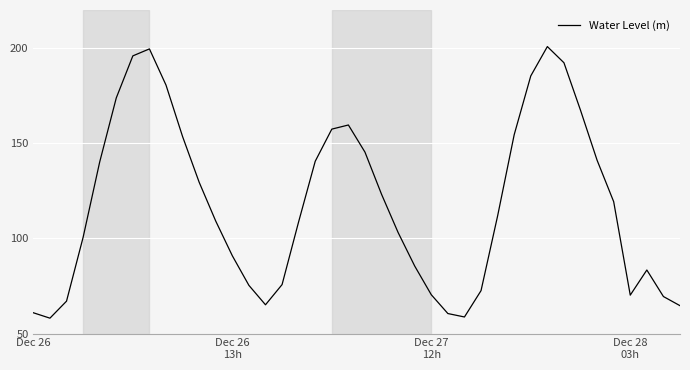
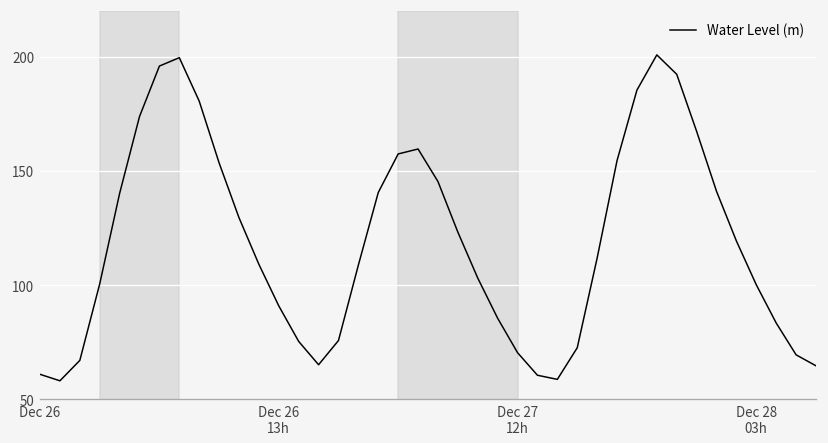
  {
    "Dec 26": 61,
    "Dec 26 13h": 91,
    "Dec 27 12h": 70,
-   "Dec 28 03h": 70
+   "Dec 28 03h": 100
  }
